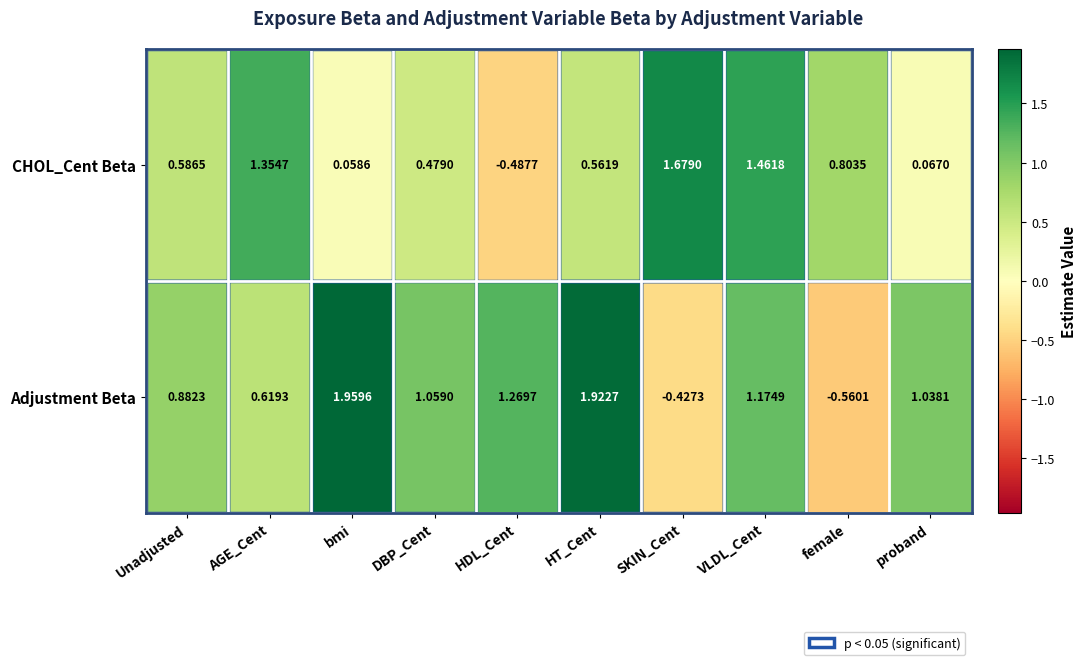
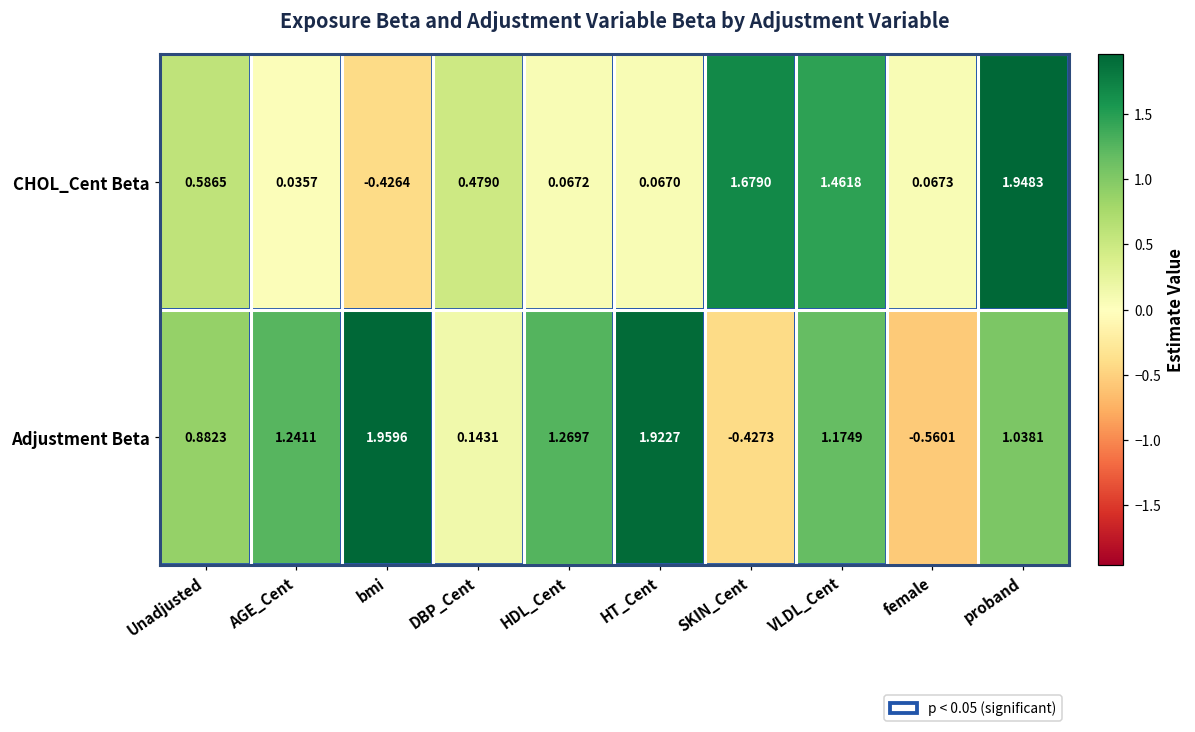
  {
    "CHOL_Cent Beta": {
      "Unadjusted": 0.5865,
-     "AGE_Cent": 1.3547,
-     "bmi": 0.0586,
+     "AGE_Cent": 0.0357,
+     "bmi": -0.4264,
      "DBP_Cent": 0.4790,
-     "HDL_Cent": -0.4877,
-     "HT_Cent": 0.5619,
+     "HDL_Cent": 0.0672,
+     "HT_Cent": 0.0670,
      "SKIN_Cent": 1.6790,
      "VLDL_Cent": 1.4618,
-     "female": 0.8035,
-     "proband": 0.0670
+     "female": 0.0673,
+     "proband": 1.9483
    },
    "Adjustment Beta": {
      "Unadjusted": 0.8823,
-     "AGE_Cent": 0.6193,
+     "AGE_Cent": 1.2411,
      "bmi": 1.9596,
-     "DBP_Cent": 1.0590,
+     "DBP_Cent": 0.1431,
      "HDL_Cent": 1.2697,
      "HT_Cent": 1.9227,
      "SKIN_Cent": -0.4273,
      "VLDL_Cent": 1.1749,
      "female": -0.5601,
      "proband": 1.0381
    }
  }
